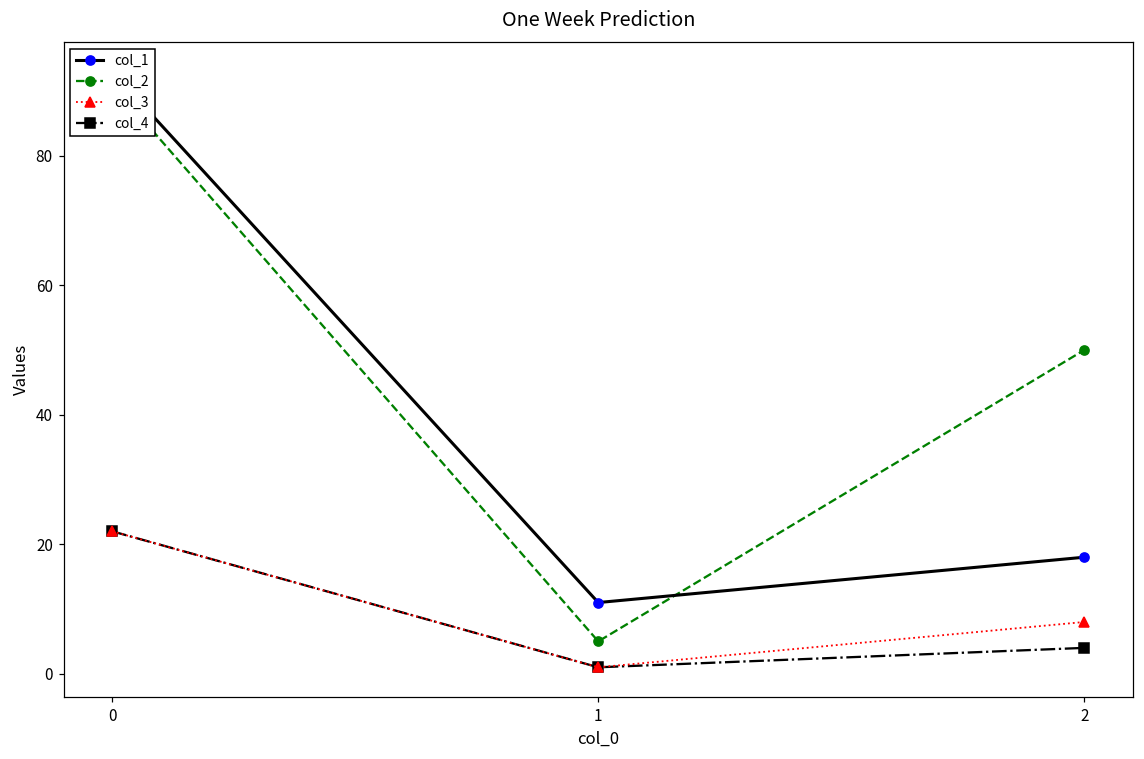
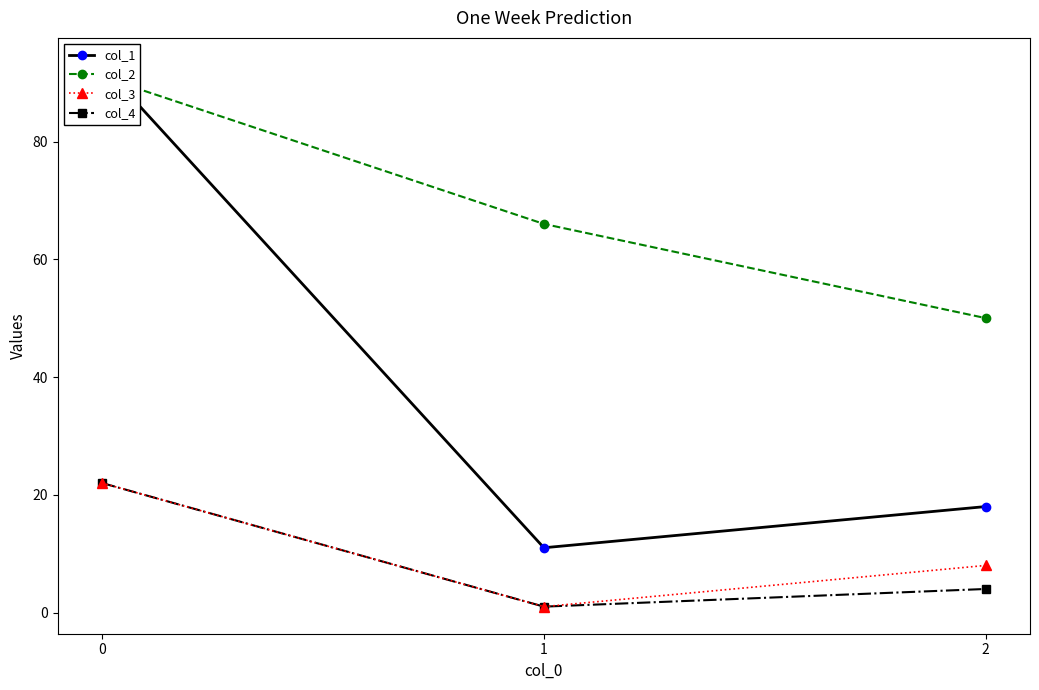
  {
    "col_2": {
-     "1": 5,
+     "1": 66,
      "2": 50
    },
    "col_3": {
      "2": 8
    }
  }
